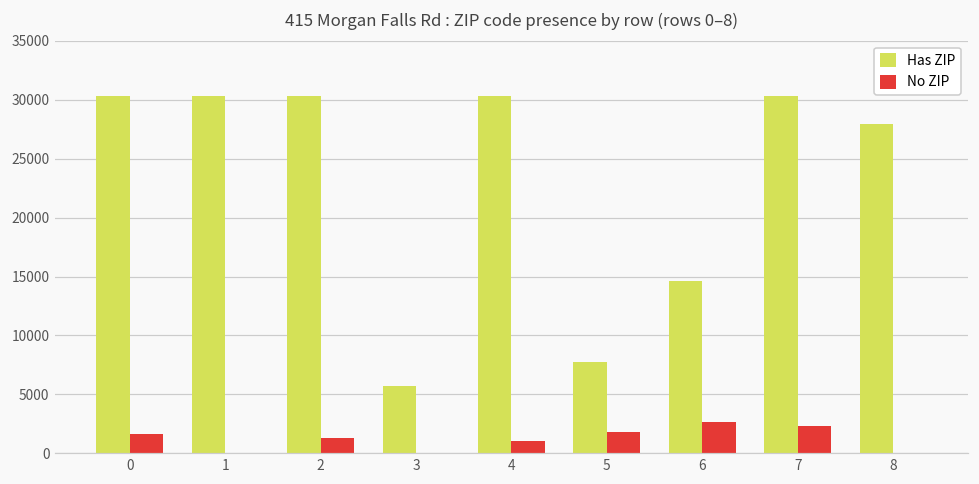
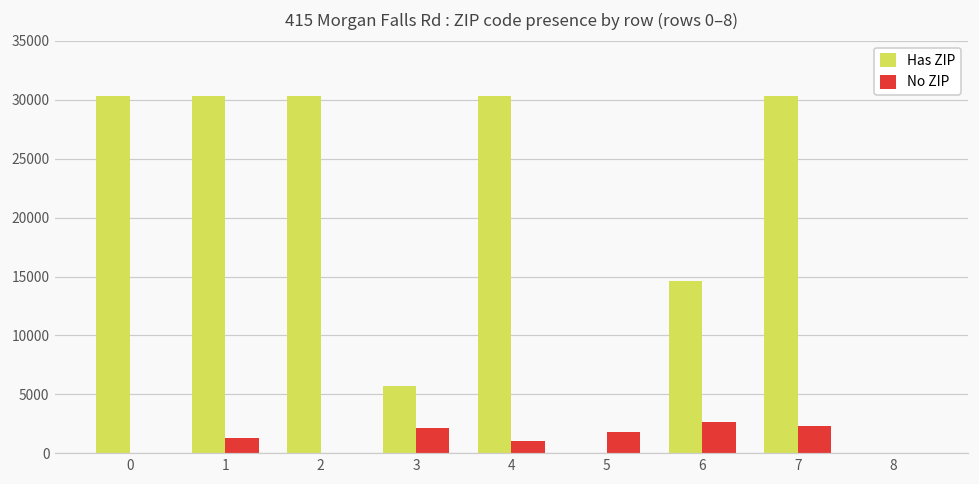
  {
    "Has ZIP": {
      "0": 30400,
      "1": 30300,
      "2": 30400,
      "3": 5700,
      "4": 30400,
-     "5": 7700,
+     "5": 0,
      "6": 14600,
      "7": 30400,
-     "8": 28000
+     "8": 0
    },
    "No ZIP": {
-     "0": 1600,
-     "1": 0,
-     "2": 1300,
-     "3": 0,
+     "0": 0,
+     "1": 1300,
+     "2": 0,
+     "3": 2100,
      "4": 1000,
      "5": 1800,
      "6": 2700,
      "7": 2300
    }
  }
